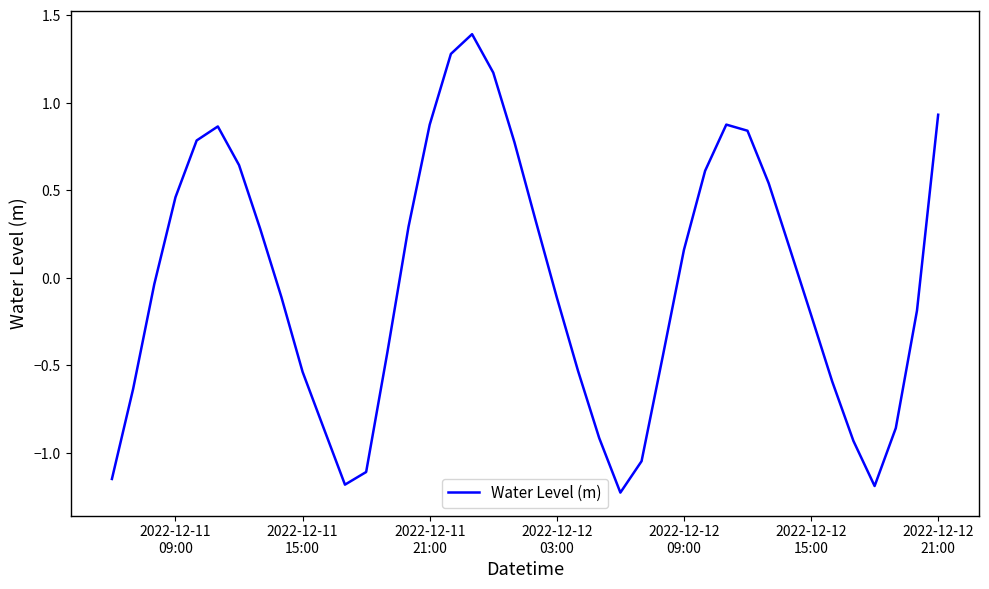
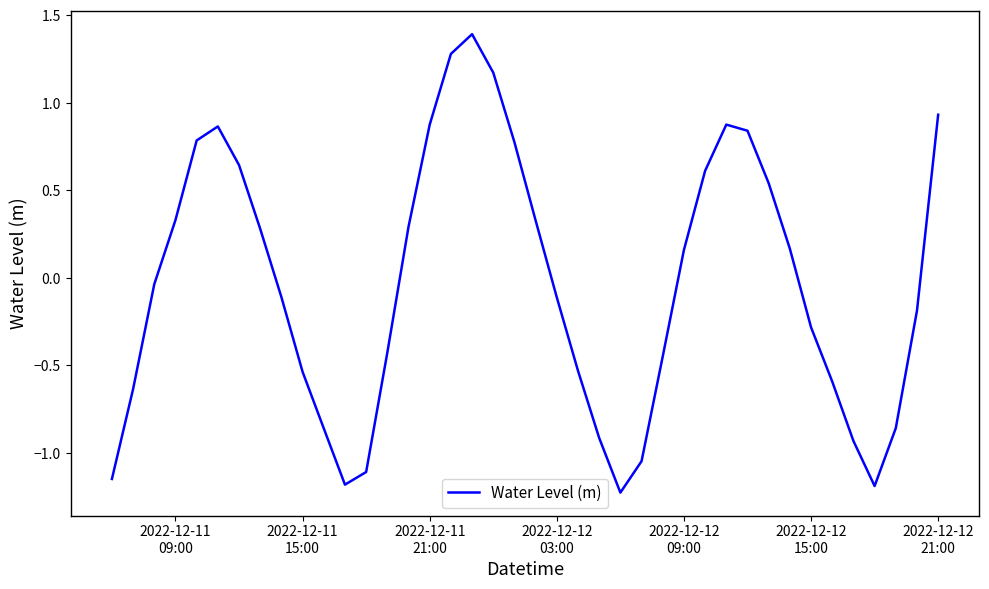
  {
-   "2022-12-11 09:00": 0.46,
+   "2022-12-11 09:00": 0.33,
    "2022-12-11 15:00": -0.54,
    "2022-12-11 21:00": 0.88,
    "2022-12-12 03:00": -0.11,
    "2022-12-12 09:00": 0.16,
-   "2022-12-12 15:00": -0.21,
+   "2022-12-12 15:00": -0.28,
    "2022-12-12 21:00": 0.93
  }
